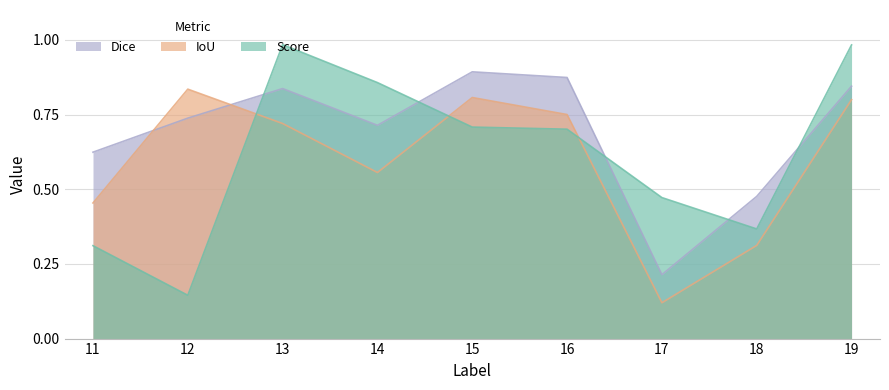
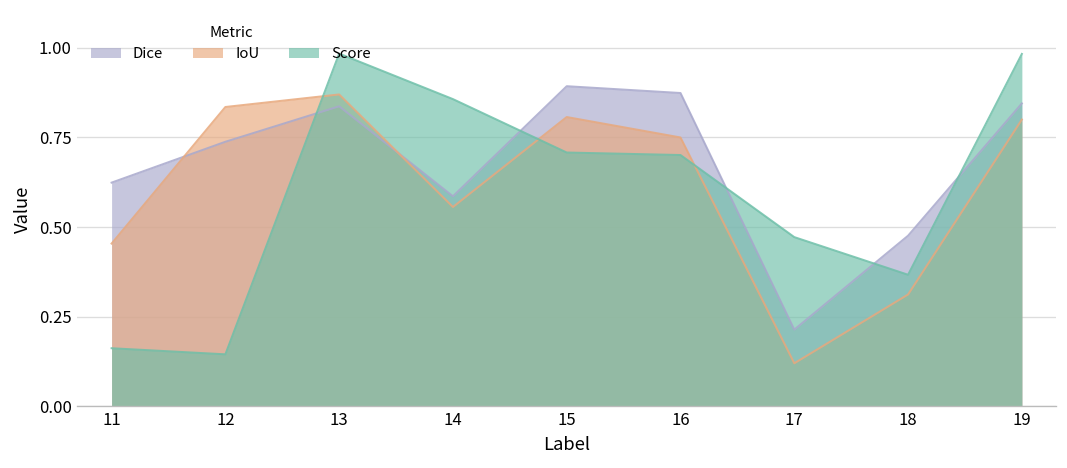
  {
    "Dice": {
      "11": 0.62,
      "12": 0.74,
      "13": 0.84,
-     "14": 0.71,
+     "14": 0.59,
      "15": 0.89,
      "16": 0.87,
      "17": 0.21,
      "18": 0.48,
      "19": 0.85
    },
    "IoU": {
      "11": 0.45,
      "12": 0.84,
-     "13": 0.72,
+     "13": 0.87,
      "14": 0.56,
      "15": 0.81,
      "16": 0.75,
      "17": 0.12,
      "18": 0.31,
      "19": 0.80
    },
    "Score": {
-     "11": 0.31,
+     "11": 0.16,
      "12": 0.15,
      "13": 0.98,
      "14": 0.86,
      "15": 0.71,
      "16": 0.70,
      "17": 0.47,
      "18": 0.37,
      "19": 0.98
    }
  }
